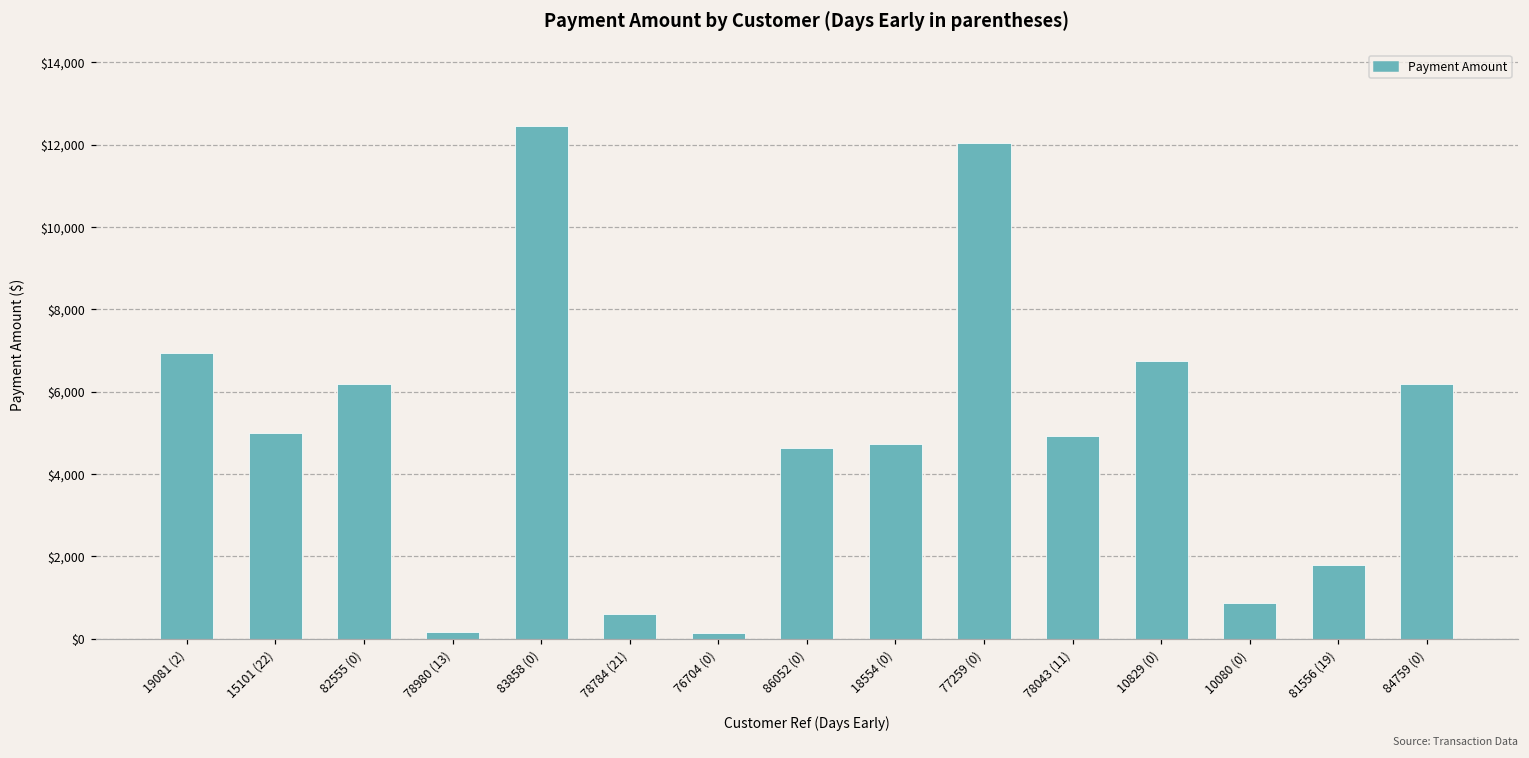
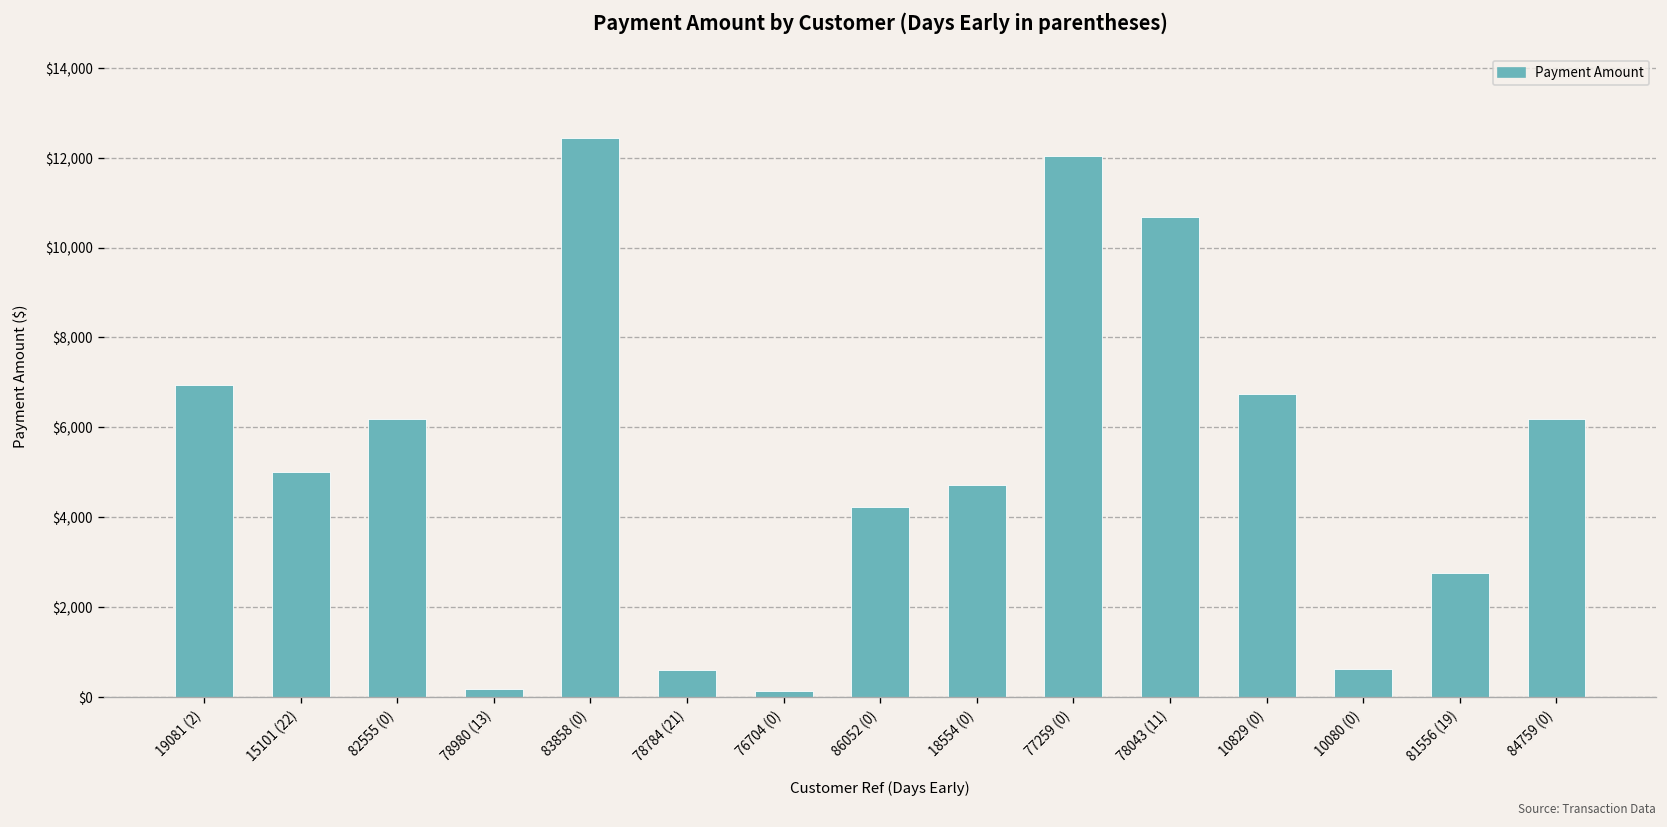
  {
    "19081 (2)": "$6,900",
    "15101 (22)": "$5,000",
    "82555 (0)": "$6,200",
    "78980 (13)": "$200",
    "83858 (0)": "$12,400",
    "78784 (21)": "$600",
    "76704 (0)": "$100",
-   "86052 (0)": "$4,600",
+   "86052 (0)": "$4,200",
    "18554 (0)": "$4,700",
    "77259 (0)": "$12,000",
-   "78043 (11)": "$4,900",
+   "78043 (11)": "$10,700",
    "10829 (0)": "$6,700",
-   "10080 (0)": "$900",
-   "81556 (19)": "$1,800",
+   "10080 (0)": "$600",
+   "81556 (19)": "$2,800",
    "84759 (0)": "$6,200"
  }
